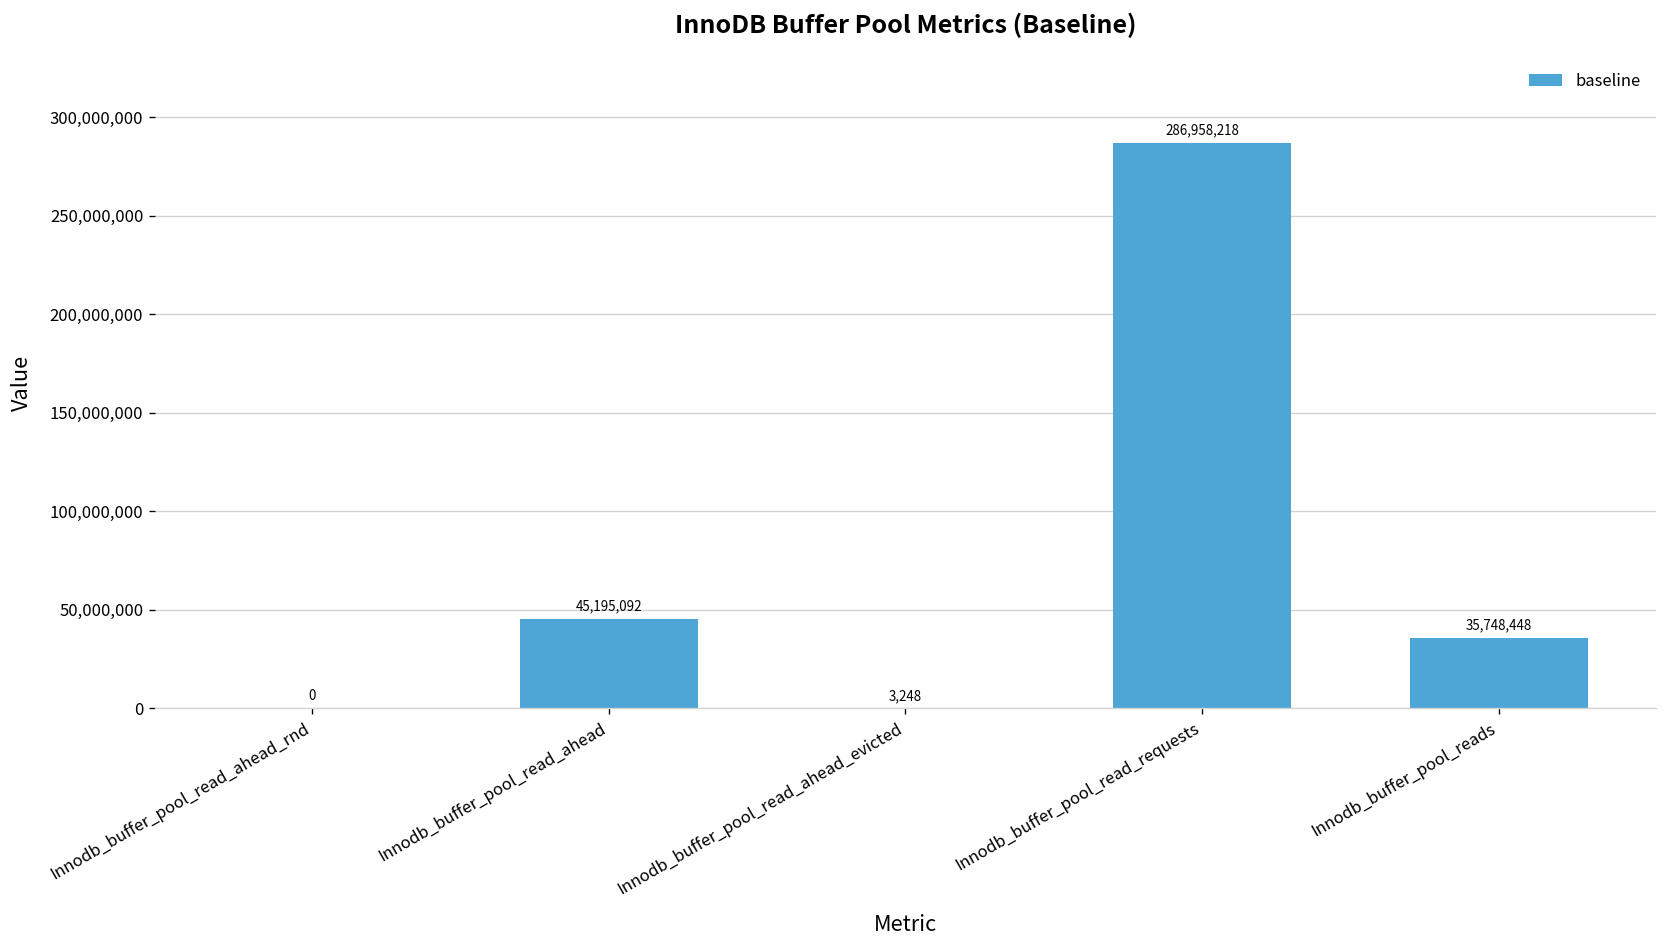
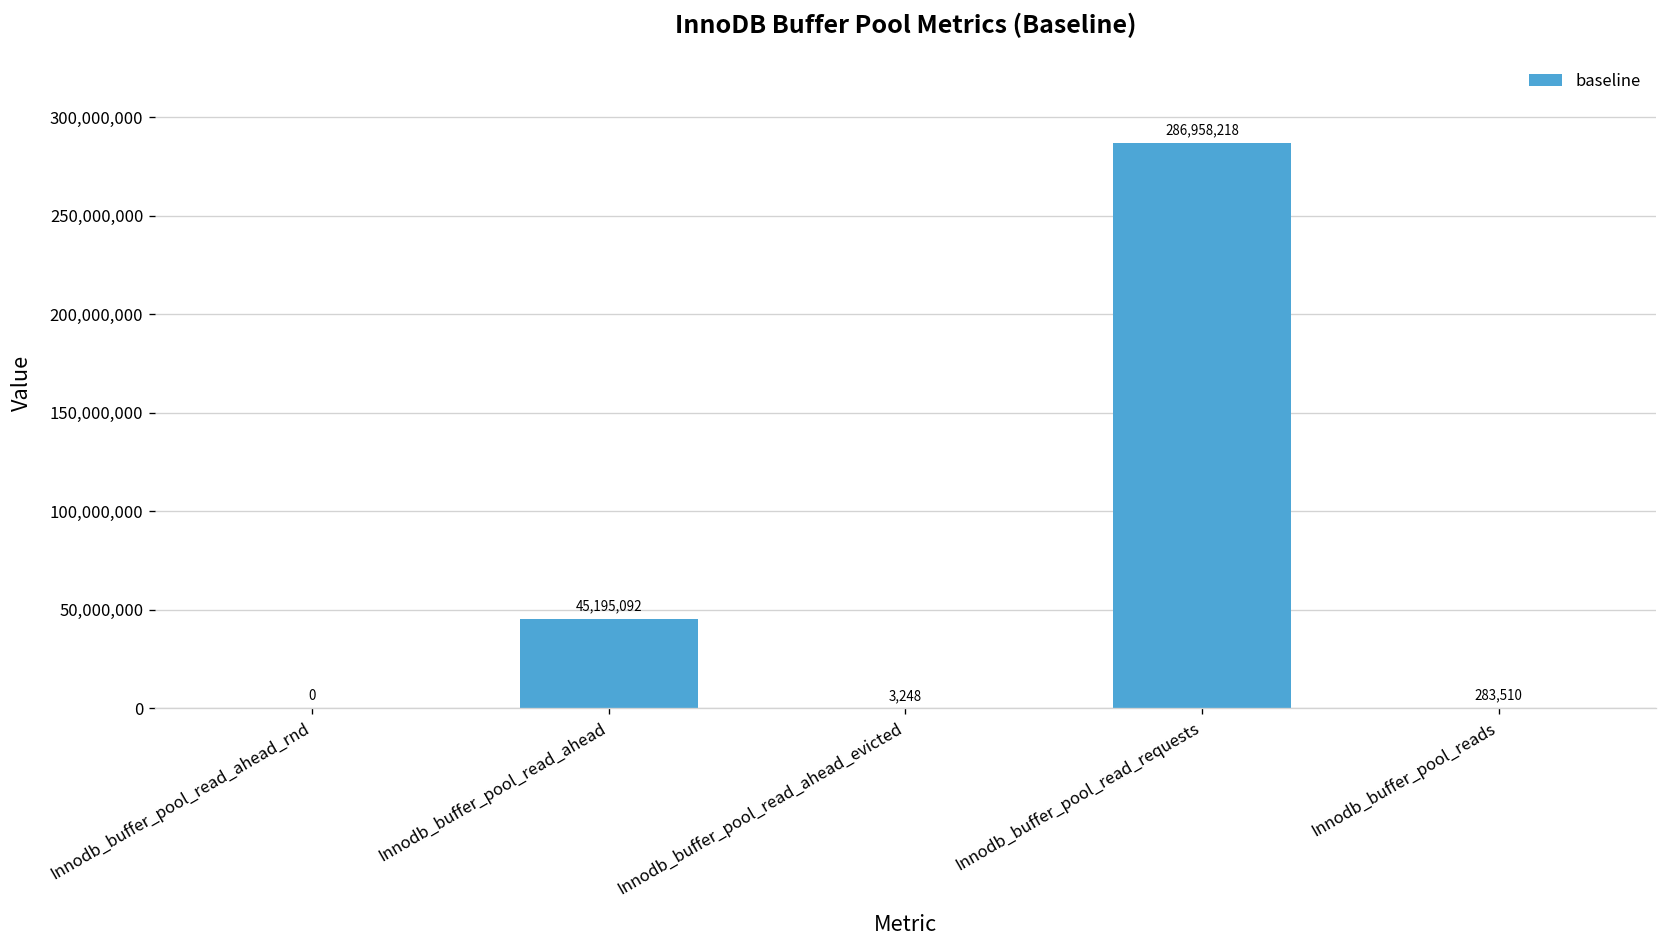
  {
    "Innodb_buffer_pool_read_ahead_rnd": "0",
    "Innodb_buffer_pool_read_ahead": "45,195,092",
    "Innodb_buffer_pool_read_ahead_evicted": "3,248",
    "Innodb_buffer_pool_read_requests": "286,958,218",
-   "Innodb_buffer_pool_reads": "35,748,448"
+   "Innodb_buffer_pool_reads": "283,510"
  }
